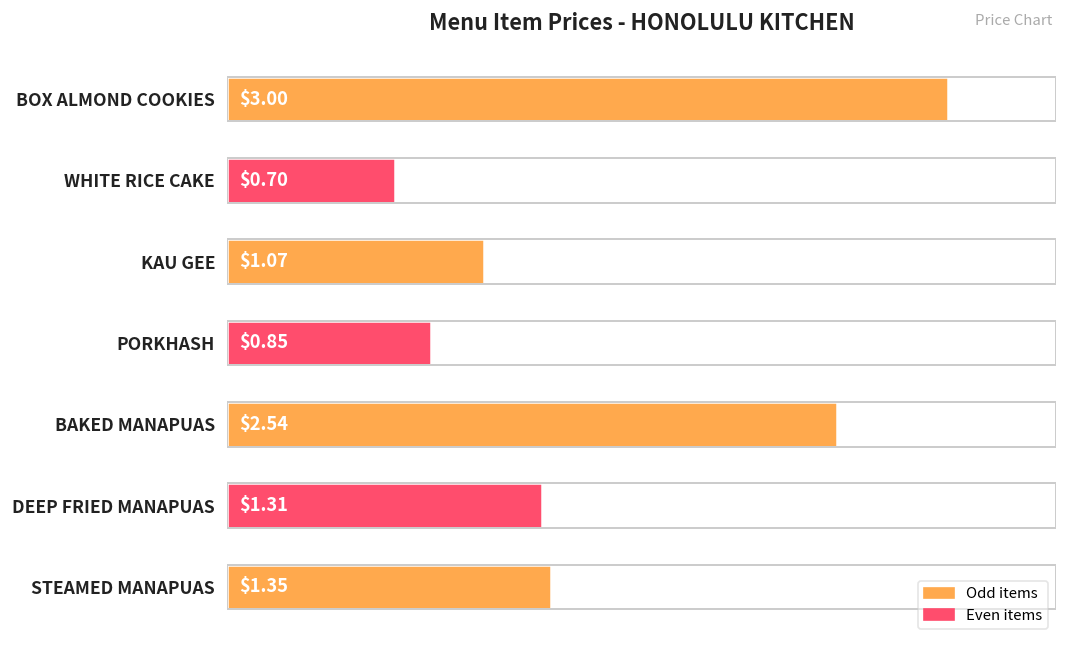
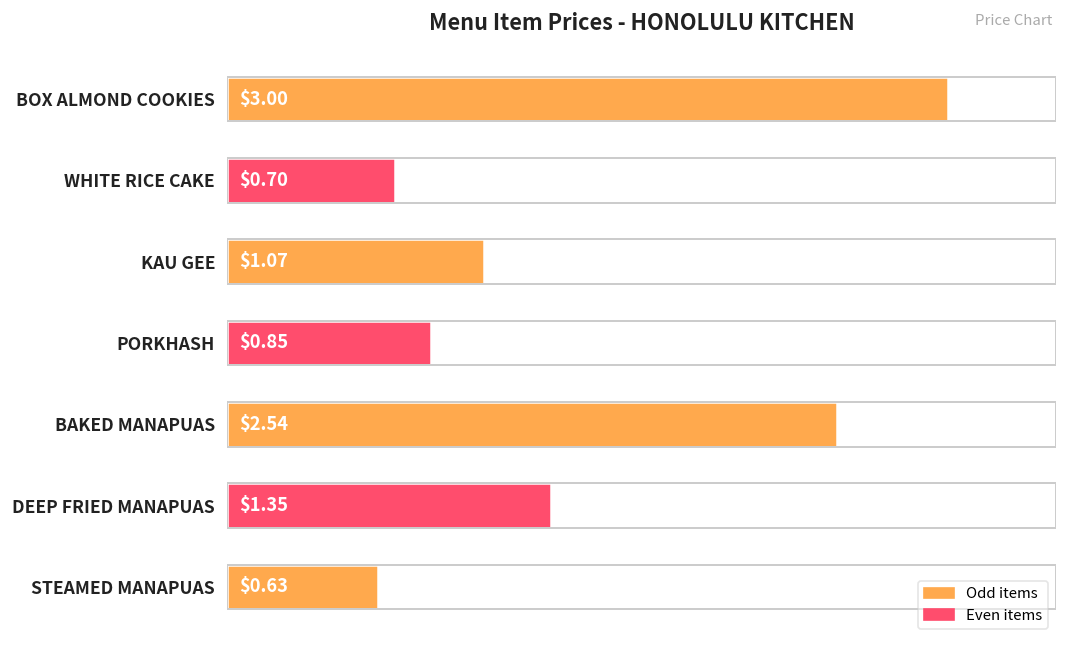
  {
    "BOX ALMOND COOKIES": "$3.00",
    "WHITE RICE CAKE": "$0.70",
    "KAU GEE": "$1.07",
    "PORKHASH": "$0.85",
    "BAKED MANAPUAS": "$2.54",
-   "DEEP FRIED MANAPUAS": "$1.31",
-   "STEAMED MANAPUAS": "$1.35"
+   "DEEP FRIED MANAPUAS": "$1.35",
+   "STEAMED MANAPUAS": "$0.63"
  }
